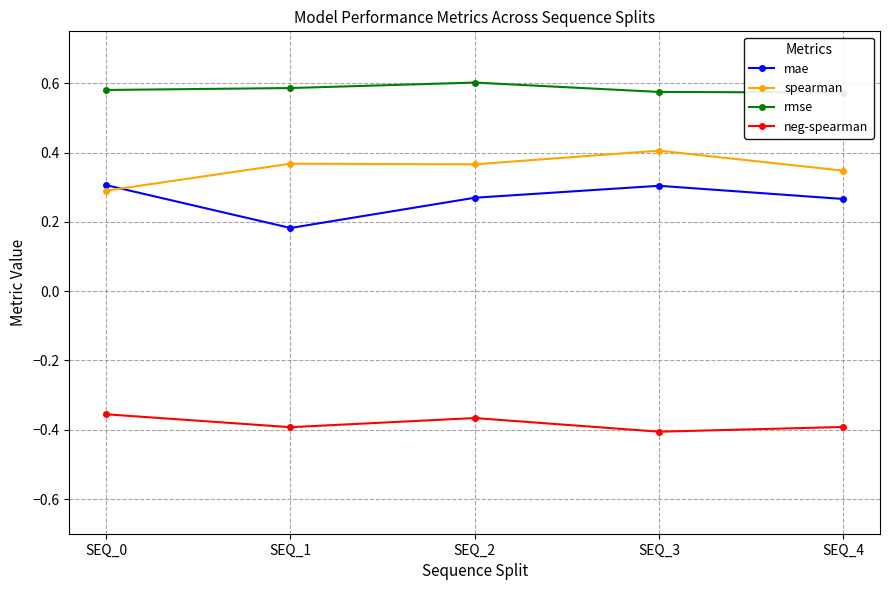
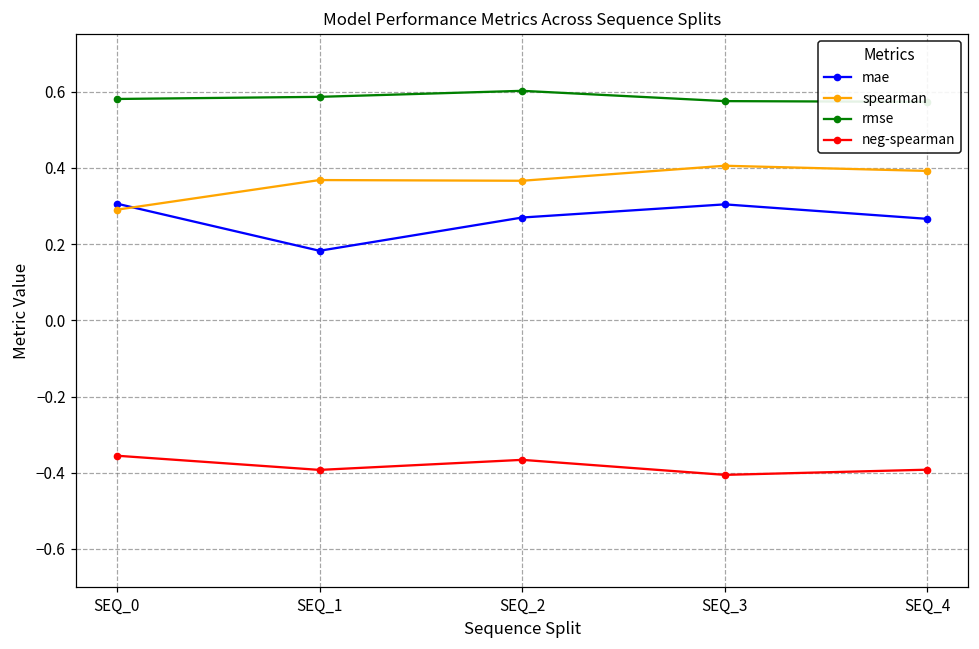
  {
    "mae": {
      "SEQ_0": 0.31,
      "SEQ_1": 0.18,
      "SEQ_2": 0.27,
      "SEQ_3": 0.30,
      "SEQ_4": 0.27
    },
    "spearman": {
      "SEQ_0": 0.29,
      "SEQ_1": 0.37,
      "SEQ_2": 0.37,
      "SEQ_3": 0.41,
-     "SEQ_4": 0.35
+     "SEQ_4": 0.39
    },
    "rmse": {
      "SEQ_0": 0.58,
      "SEQ_1": 0.59,
      "SEQ_2": 0.60,
      "SEQ_3": 0.58
    },
    "neg-spearman": {
      "SEQ_0": -0.36,
      "SEQ_1": -0.39,
      "SEQ_2": -0.37,
      "SEQ_3": -0.41,
      "SEQ_4": -0.39
    }
  }
